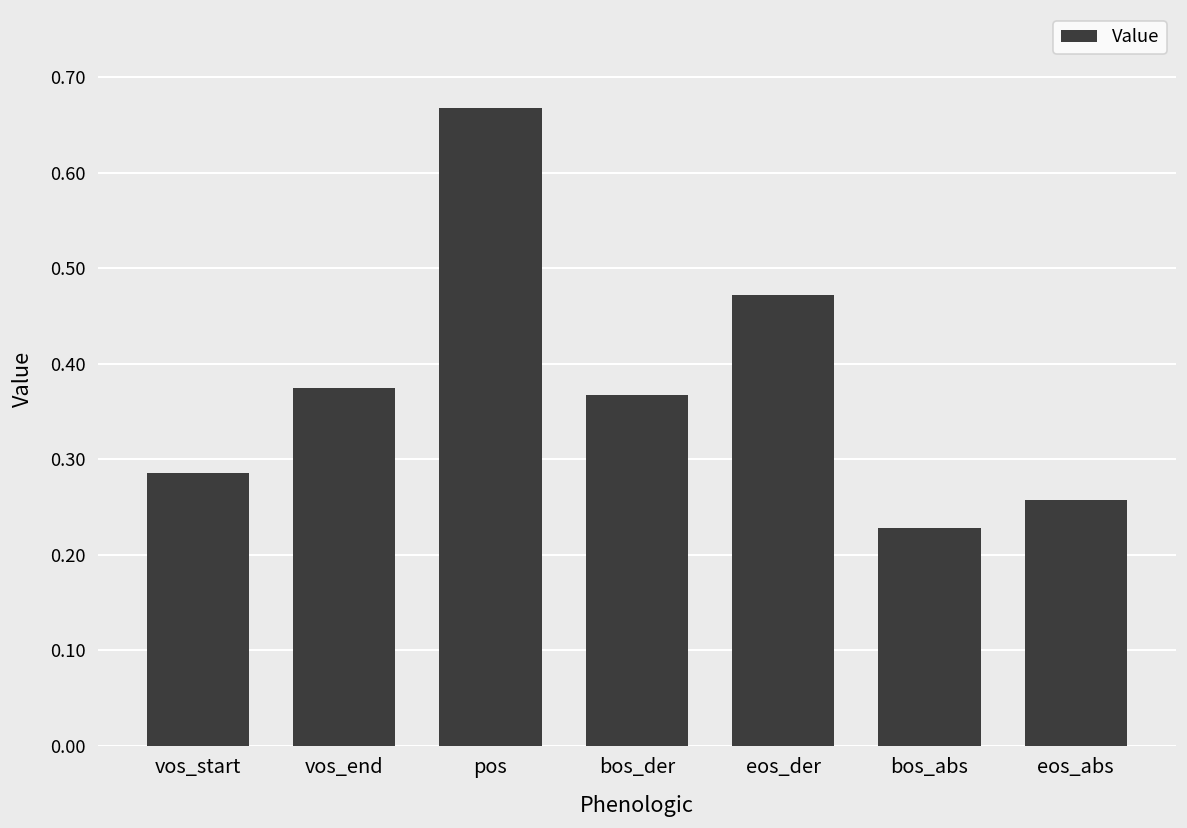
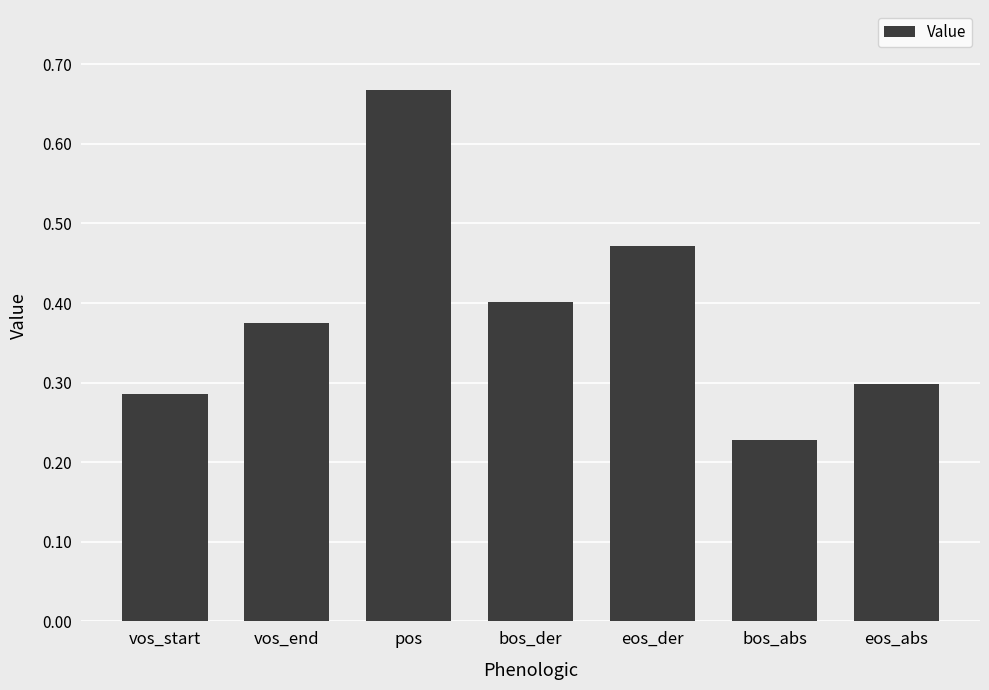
  {
    "vos_start": 0.29,
    "vos_end": 0.38,
    "pos": 0.67,
-   "bos_der": 0.37,
+   "bos_der": 0.40,
    "eos_der": 0.47,
    "bos_abs": 0.23,
-   "eos_abs": 0.26
+   "eos_abs": 0.30
  }
